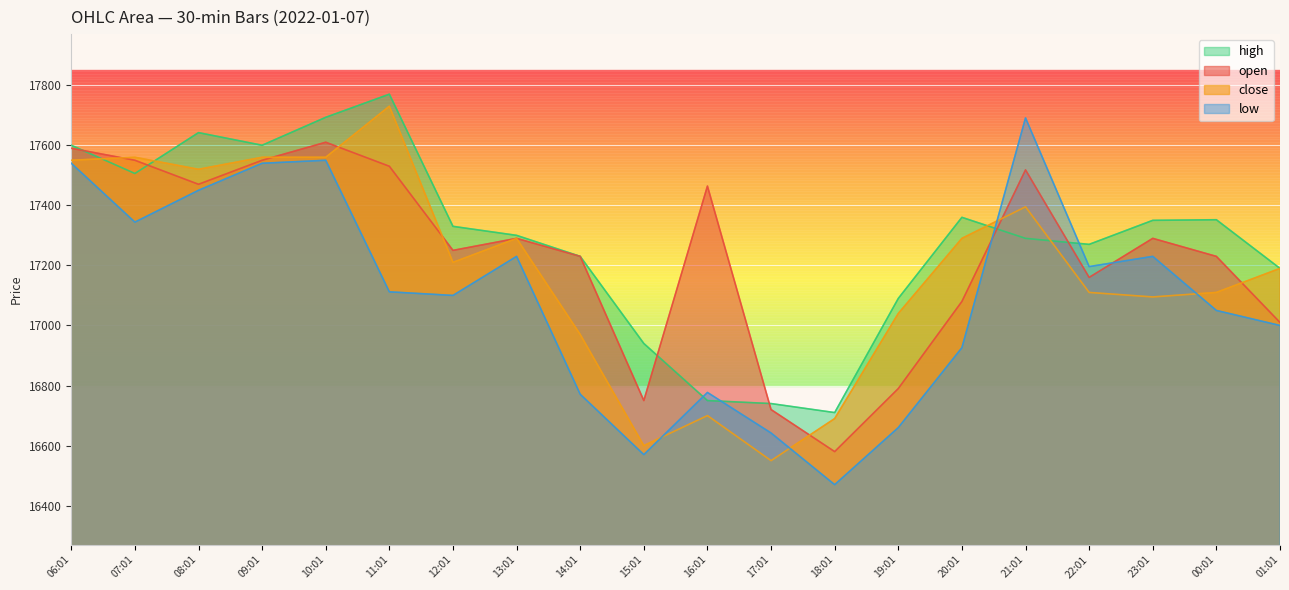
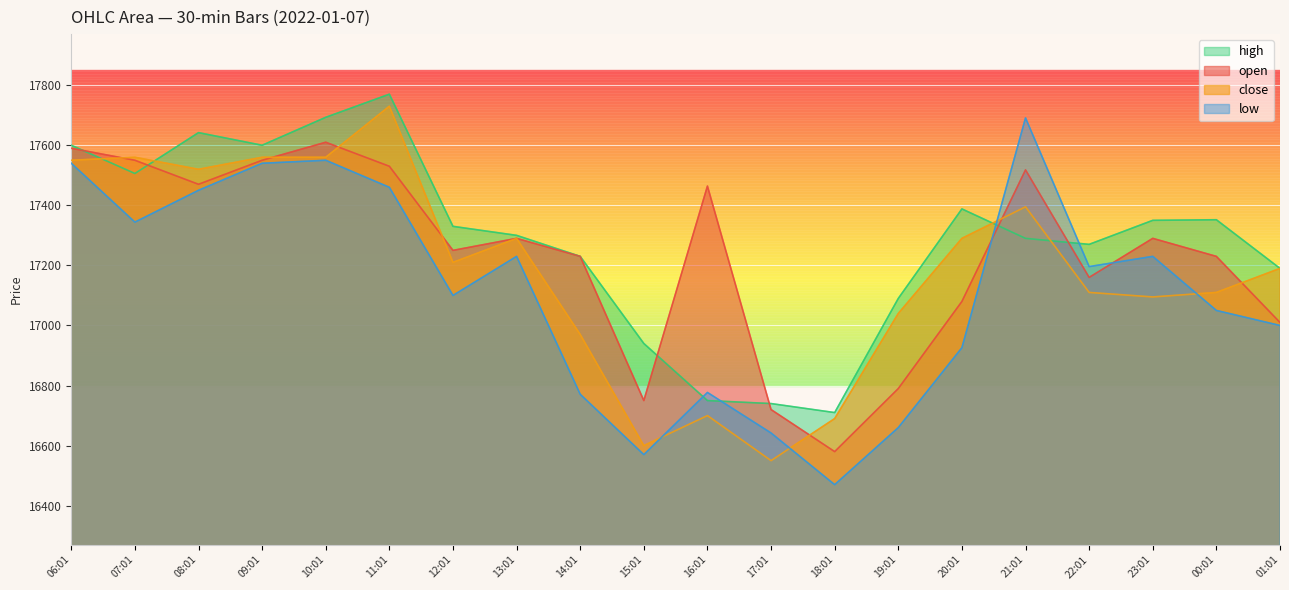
  {
    "high": {
      "06:01": 17600,
      "07:01": 17510,
      "08:01": 17640,
      "09:01": 17600,
      "10:01": 17690,
      "11:01": 17770,
      "12:01": 17330,
      "13:01": 17300,
      "15:01": 16940,
      "16:01": 16750,
      "17:01": 16740,
      "18:01": 16710,
      "19:01": 17090,
-     "20:01": 17360,
+     "20:01": 17390,
      "21:01": 17290,
      "22:01": 17270,
      "23:01": 17350,
      "00:01": 17350
    },
    "open": {
      "06:01": 17590,
      "07:01": 17550,
      "08:01": 17470,
      "09:01": 17550,
      "10:01": 17610,
      "11:01": 17530,
      "12:01": 17250,
      "15:01": 16750,
      "16:01": 17460,
      "17:01": 16720,
      "18:01": 16580,
      "19:01": 16790,
      "20:01": 17080,
      "21:01": 17520,
      "22:01": 17160,
      "23:01": 17290,
      "00:01": 17230,
      "01:01": 17010
    },
    "close": {
      "06:01": 17550,
      "07:01": 17560,
      "08:01": 17520,
      "09:01": 17560,
      "10:01": 17560,
      "11:01": 17730,
      "12:01": 17210,
      "14:01": 16970,
      "15:01": 16600,
      "16:01": 16700,
      "17:01": 16550,
      "18:01": 16690,
      "19:01": 17040,
      "20:01": 17290,
      "21:01": 17400,
      "22:01": 17110,
      "23:01": 17100,
      "00:01": 17110
    },
    "low": {
      "06:01": 17540,
      "07:01": 17340,
      "08:01": 17450,
      "09:01": 17540,
      "10:01": 17550,
-     "11:01": 17110,
+     "11:01": 17460,
      "12:01": 17100,
      "13:01": 17230,
      "14:01": 16770,
      "15:01": 16570,
      "16:01": 16780,
      "17:01": 16640,
      "18:01": 16470,
      "19:01": 16660,
      "20:01": 16930,
      "21:01": 17690,
      "22:01": 17200,
      "23:01": 17230,
      "00:01": 17050,
      "01:01": 17000
    }
  }
